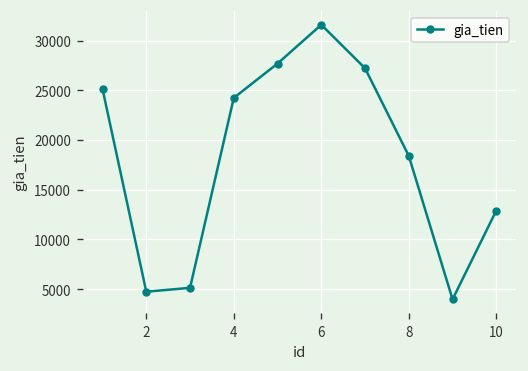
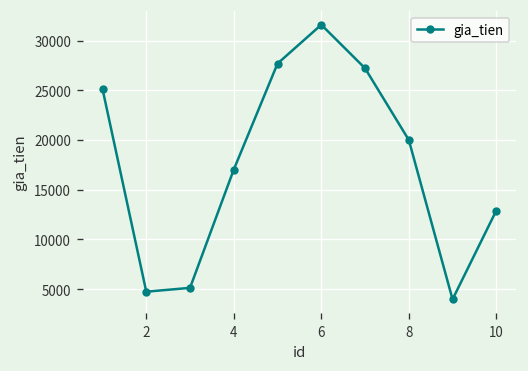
  {
    "2": 5000,
-   "4": 24000,
+   "4": 17000,
    "6": 32000,
-   "8": 18000,
+   "8": 20000,
    "10": 13000
  }
